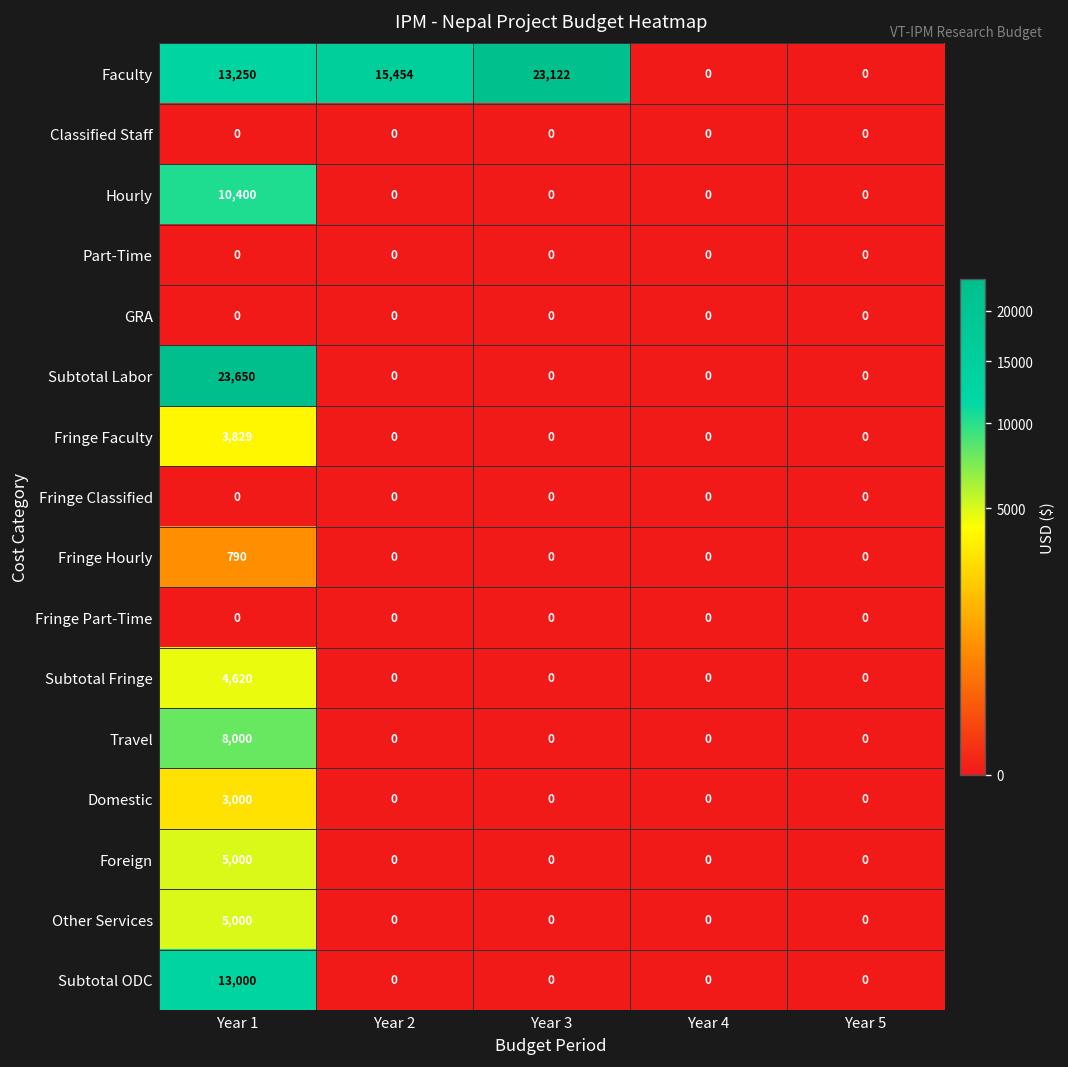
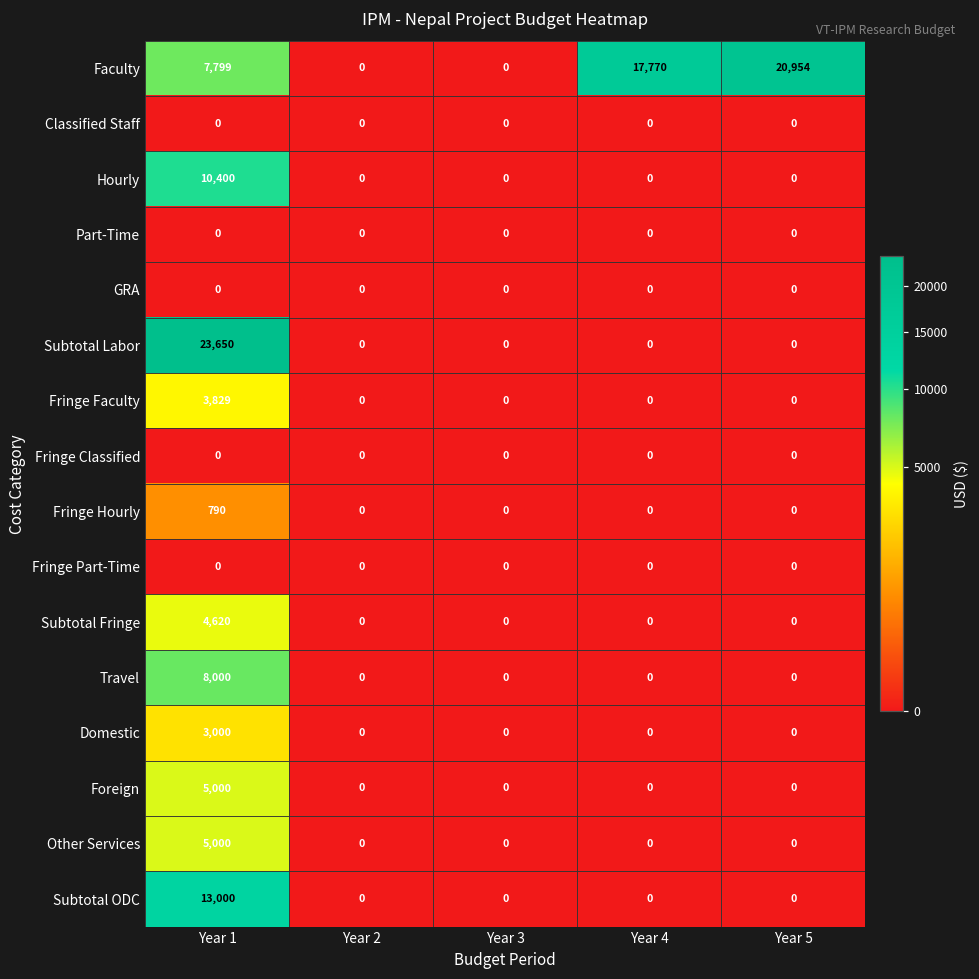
  {
    "Faculty": {
-     "Year 1": "13,250",
-     "Year 2": "15,454",
-     "Year 3": "23,122",
-     "Year 4": "0",
-     "Year 5": "0"
+     "Year 1": "7,799",
+     "Year 2": "0",
+     "Year 3": "0",
+     "Year 4": "17,770",
+     "Year 5": "20,954"
    },
    "Classified Staff": {
      "Year 1": "0",
      "Year 2": "0",
      "Year 3": "0",
      "Year 4": "0",
      "Year 5": "0"
    },
    "Hourly": {
      "Year 1": "10,400",
      "Year 2": "0",
      "Year 3": "0",
      "Year 4": "0",
      "Year 5": "0"
    },
    "Part-Time": {
      "Year 1": "0",
      "Year 2": "0",
      "Year 3": "0",
      "Year 4": "0",
      "Year 5": "0"
    },
    "GRA": {
      "Year 1": "0",
      "Year 2": "0",
      "Year 3": "0",
      "Year 4": "0",
      "Year 5": "0"
    },
    "Subtotal Labor": {
      "Year 1": "23,650",
      "Year 2": "0",
      "Year 3": "0",
      "Year 4": "0",
      "Year 5": "0"
    },
    "Fringe Faculty": {
      "Year 1": "3,829",
      "Year 2": "0",
      "Year 3": "0",
      "Year 4": "0",
      "Year 5": "0"
    },
    "Fringe Classified": {
      "Year 1": "0",
      "Year 2": "0",
      "Year 3": "0",
      "Year 4": "0",
      "Year 5": "0"
    },
    "Fringe Hourly": {
      "Year 1": "790",
      "Year 2": "0",
      "Year 3": "0",
      "Year 4": "0",
      "Year 5": "0"
    },
    "Fringe Part-Time": {
      "Year 1": "0",
      "Year 2": "0",
      "Year 3": "0",
      "Year 4": "0",
      "Year 5": "0"
    },
    "Subtotal Fringe": {
      "Year 1": "4,620",
      "Year 2": "0",
      "Year 3": "0",
      "Year 4": "0",
      "Year 5": "0"
    },
    "Travel": {
      "Year 1": "8,000",
      "Year 2": "0",
      "Year 3": "0",
      "Year 4": "0",
      "Year 5": "0"
    },
    "Domestic": {
      "Year 1": "3,000",
      "Year 2": "0",
      "Year 3": "0",
      "Year 4": "0",
      "Year 5": "0"
    },
    "Foreign": {
      "Year 1": "5,000",
      "Year 2": "0",
      "Year 3": "0",
      "Year 4": "0",
      "Year 5": "0"
    },
    "Other Services": {
      "Year 1": "5,000",
      "Year 2": "0",
      "Year 3": "0",
      "Year 4": "0",
      "Year 5": "0"
    },
    "Subtotal ODC": {
      "Year 1": "13,000",
      "Year 2": "0",
      "Year 3": "0",
      "Year 4": "0",
      "Year 5": "0"
    }
  }
